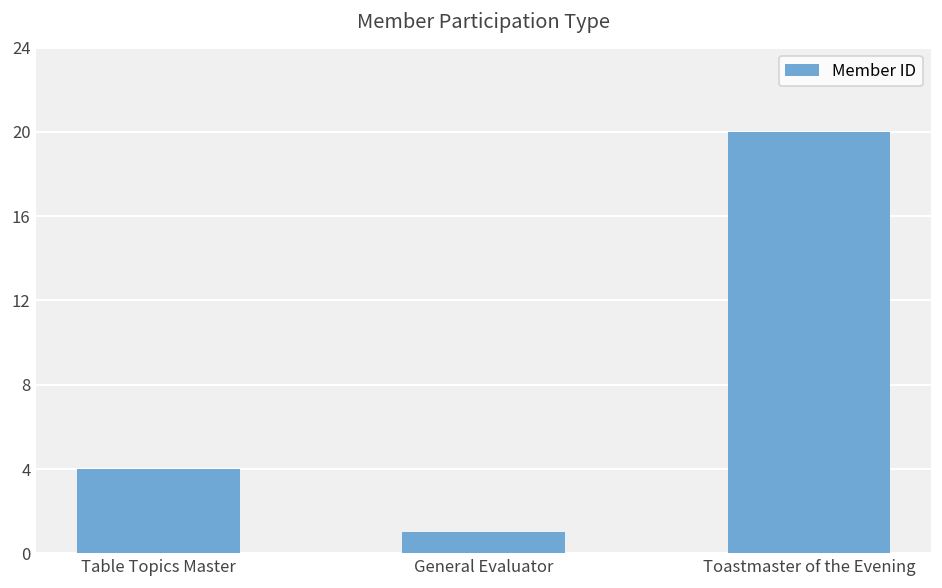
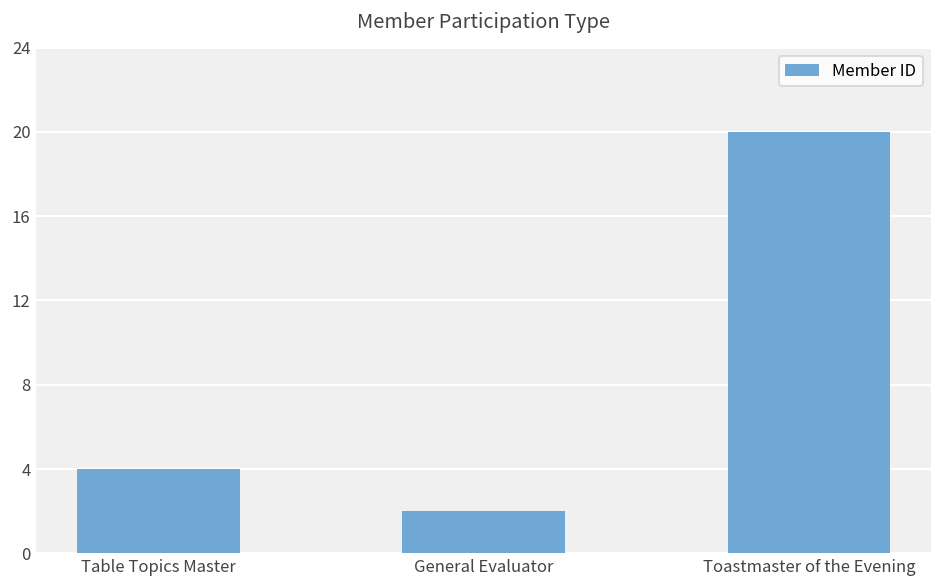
  {
    "Table Topics Master": 4,
-   "General Evaluator": 1,
+   "General Evaluator": 2,
    "Toastmaster of the Evening": 20
  }
